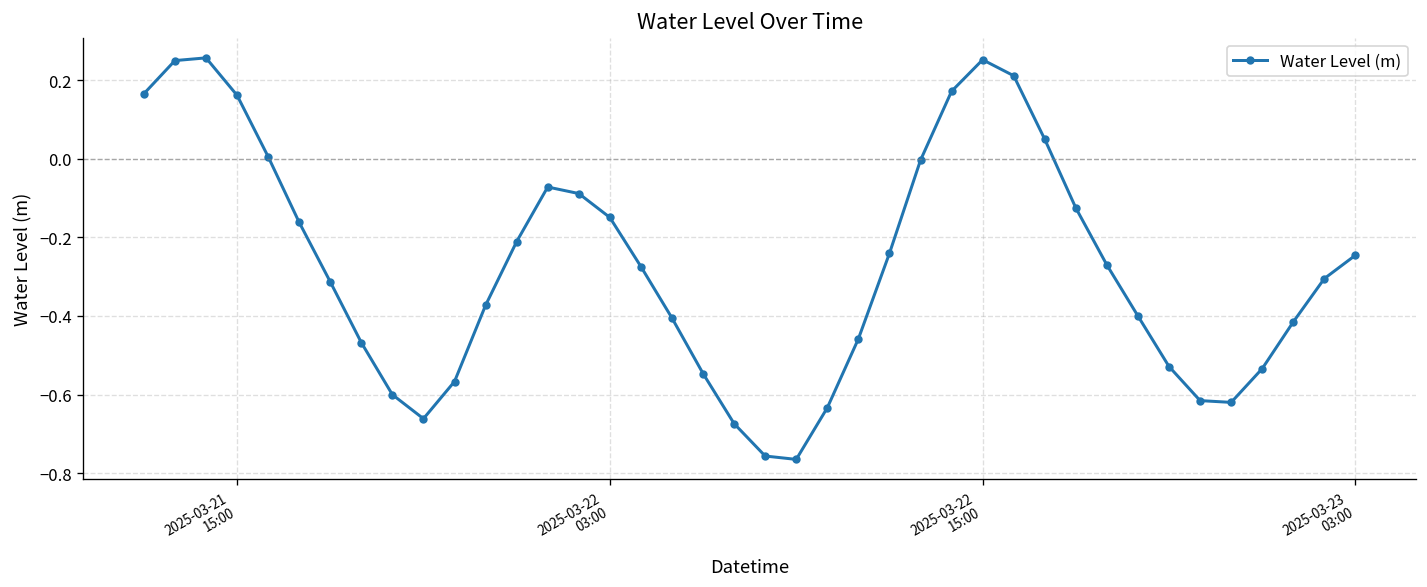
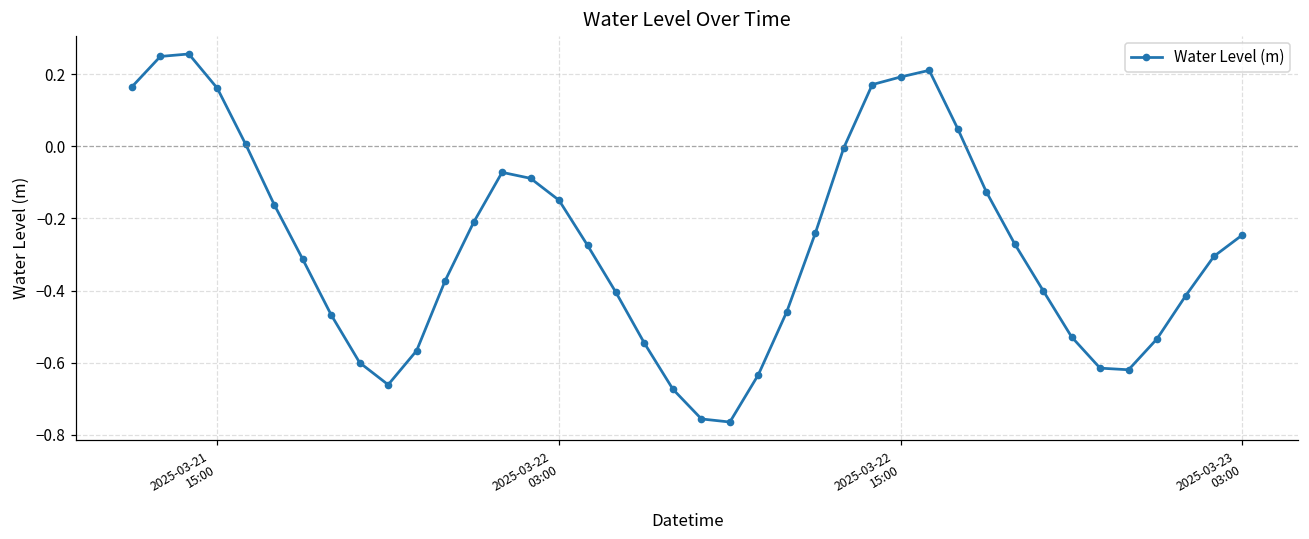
  {
    "2025-03-21 15:00": 0.16,
    "2025-03-22 03:00": -0.15,
-   "2025-03-22 15:00": 0.25,
+   "2025-03-22 15:00": 0.19,
    "2025-03-23 03:00": -0.25
  }
